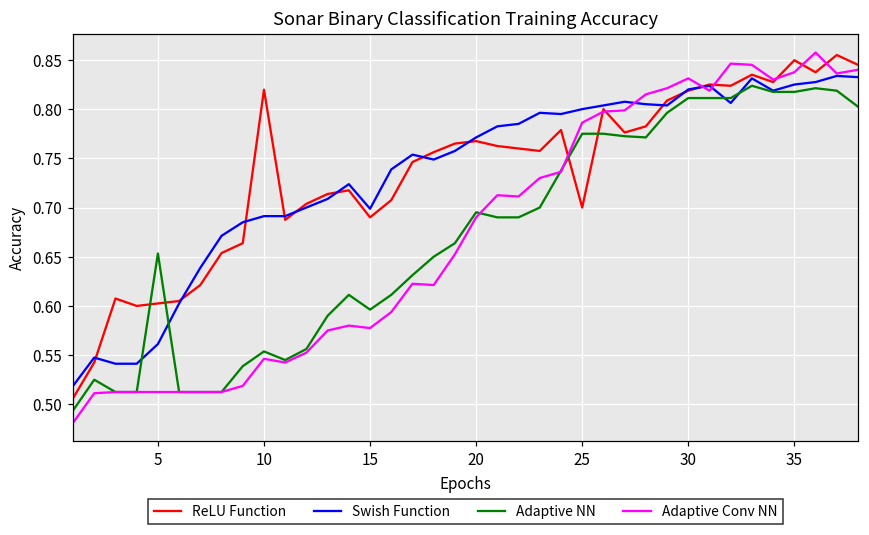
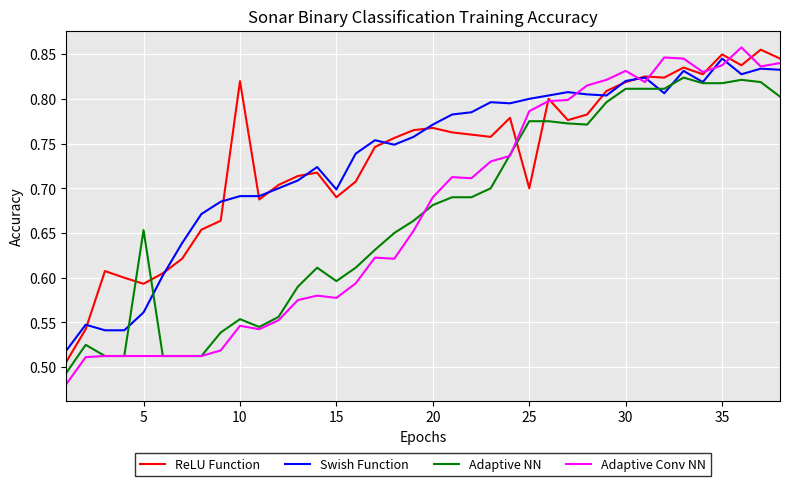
  {
    "ReLU Function": {
-     "5": 0.60,
+     "5": 0.59,
      "10": 0.82,
      "15": 0.69,
      "20": 0.77,
      "25": 0.70,
      "35": 0.85
    },
    "Swish Function": {
      "5": 0.56,
      "10": 0.69,
      "15": 0.70,
      "20": 0.77,
      "25": 0.80,
-     "35": 0.83
+     "35": 0.85
    },
    "Adaptive NN": {
      "5": 0.65,
      "10": 0.55,
      "15": 0.60,
-     "20": 0.70,
+     "20": 0.68,
      "25": 0.77,
      "30": 0.81,
      "35": 0.82
    },
    "Adaptive Conv NN": {
      "5": 0.51,
      "10": 0.55,
      "15": 0.58,
      "20": 0.69,
      "25": 0.79,
      "30": 0.83,
      "35": 0.84
    }
  }
